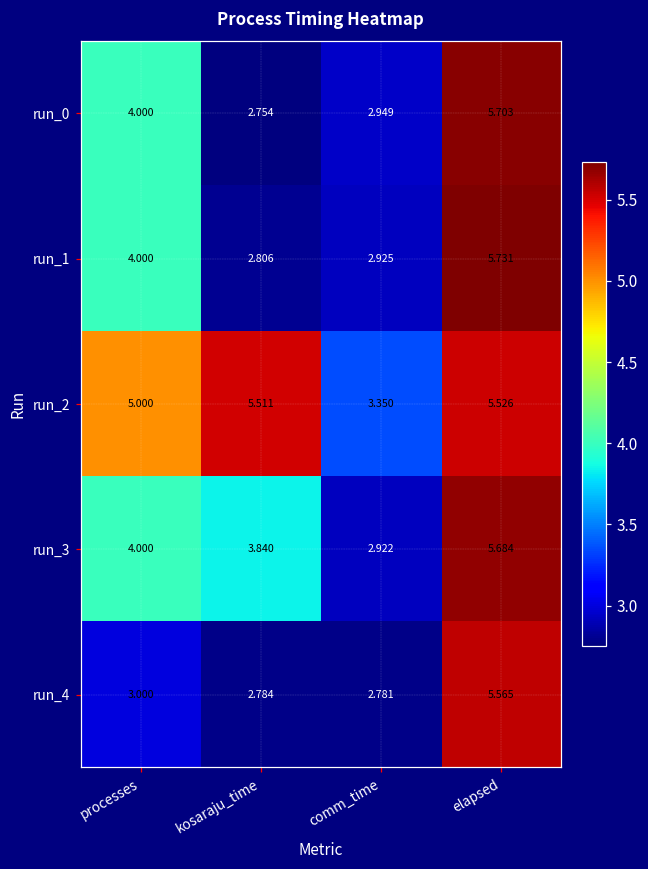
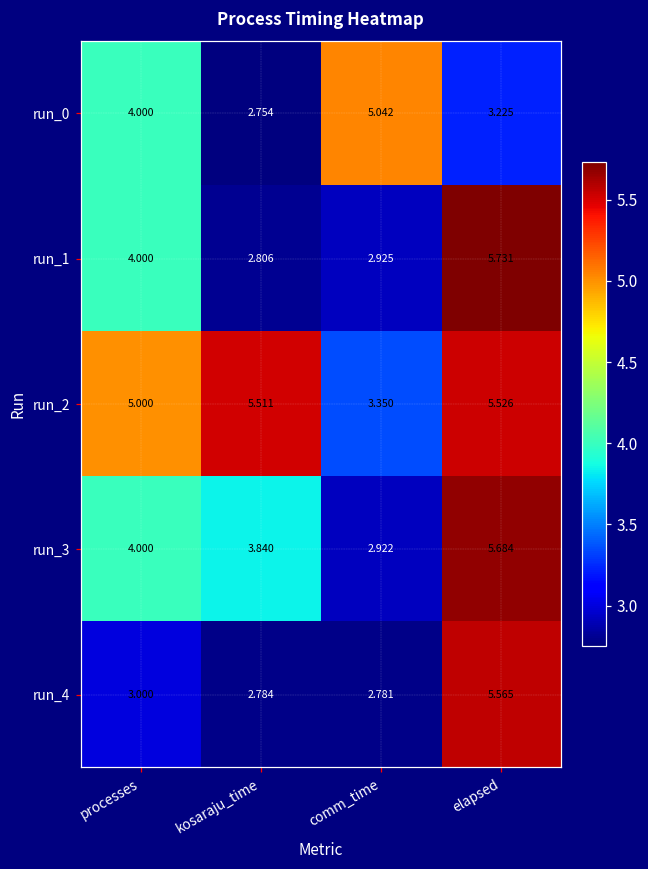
  {
    "run_0": {
      "processes": 4.000,
      "kosaraju_time": 2.754,
-     "comm_time": 2.949,
-     "elapsed": 5.703
+     "comm_time": 5.042,
+     "elapsed": 3.225
    },
    "run_1": {
      "processes": 4.000,
      "kosaraju_time": 2.806,
      "comm_time": 2.925,
      "elapsed": 5.731
    },
    "run_2": {
      "processes": 5.000,
      "kosaraju_time": 5.511,
      "comm_time": 3.350,
      "elapsed": 5.526
    },
    "run_3": {
      "processes": 4.000,
      "kosaraju_time": 3.840,
      "comm_time": 2.922,
      "elapsed": 5.684
    },
    "run_4": {
      "processes": 3.000,
      "kosaraju_time": 2.784,
      "comm_time": 2.781,
      "elapsed": 5.565
    }
  }
